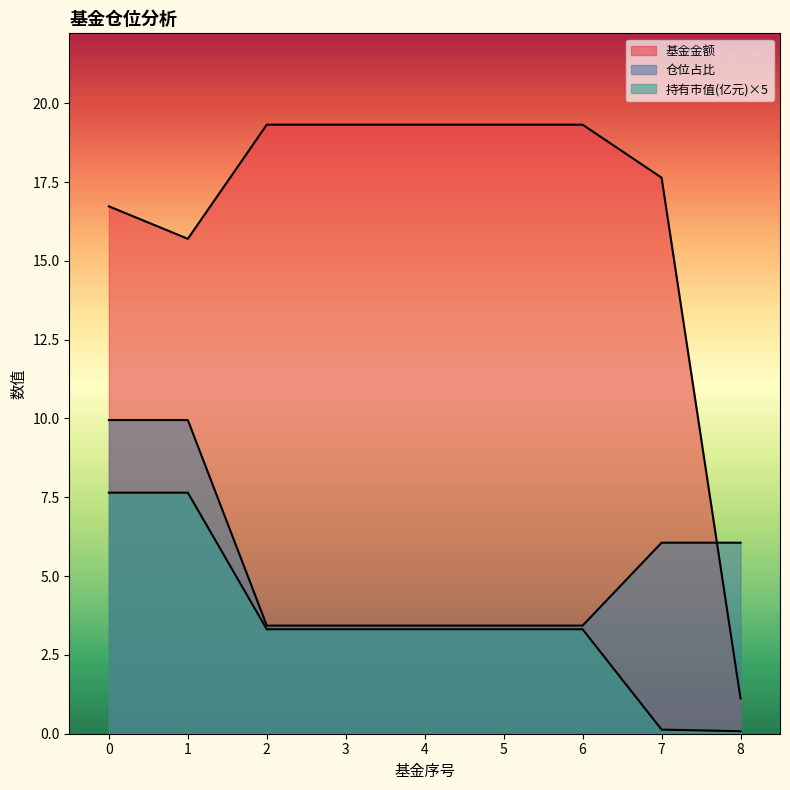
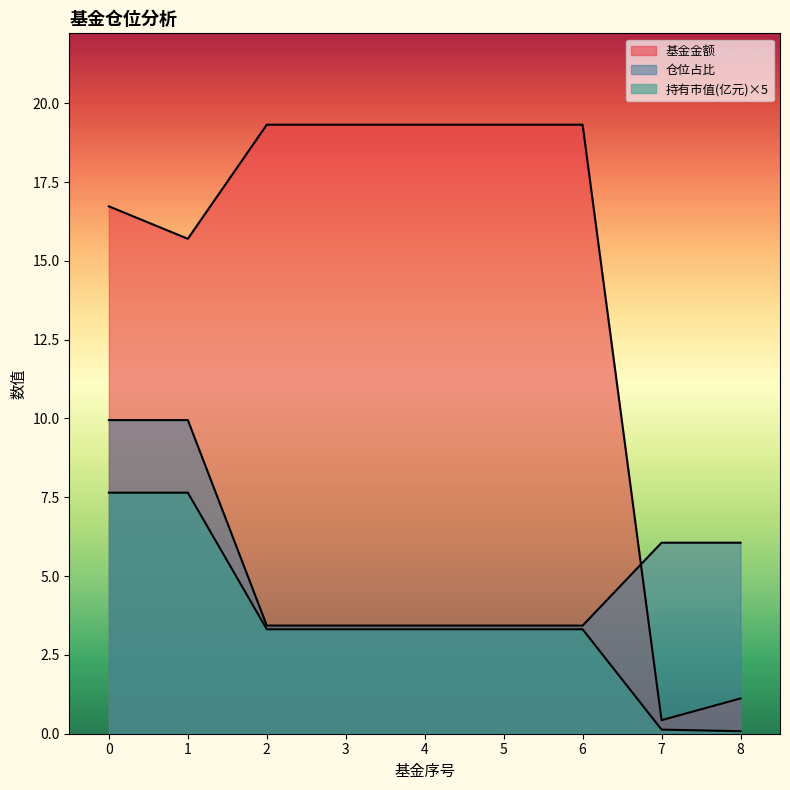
  {
    "基金金额": {
      "0": 16.7,
      "1": 15.7,
      "2": 19.3,
      "3": 19.3,
      "4": 19.3,
      "5": 19.3,
      "6": 19.3,
-     "7": 17.6,
+     "7": 0.4,
      "8": 1.1
    }
  }
